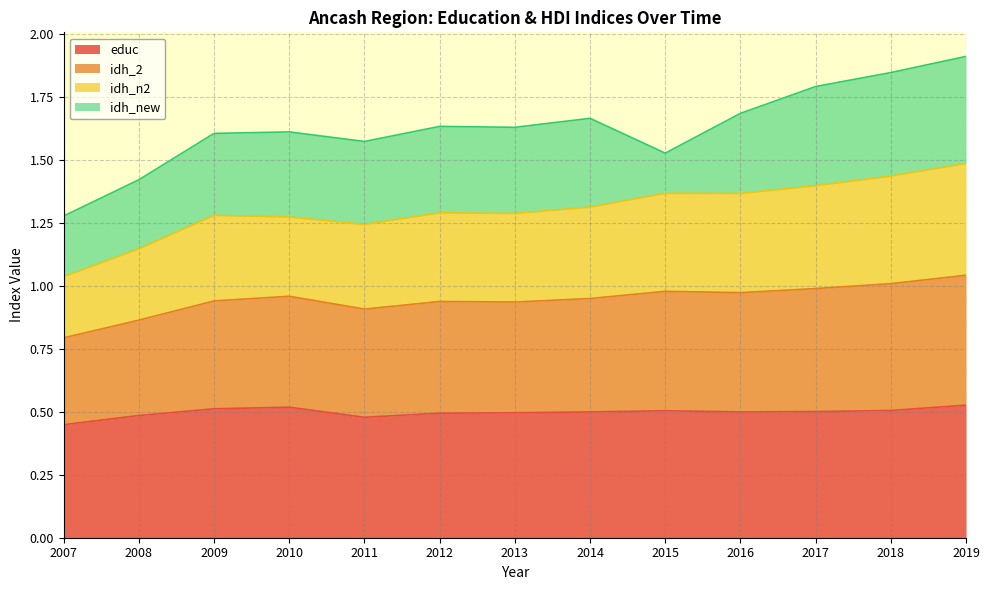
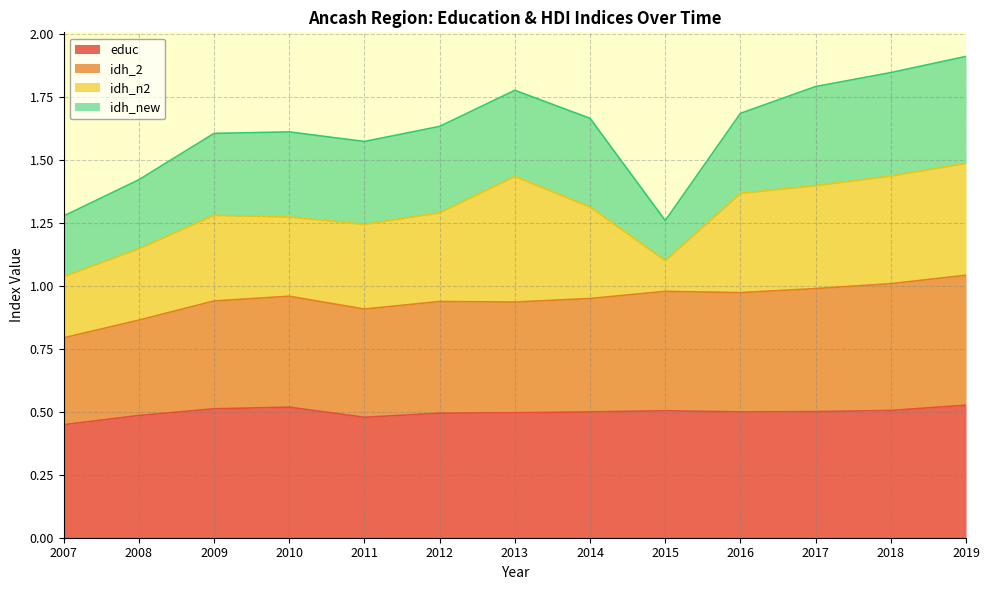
  {
    "idh_n2": {
      "2007": 0.24,
      "2008": 0.28,
      "2009": 0.34,
      "2010": 0.31,
      "2011": 0.34,
      "2012": 0.35,
-     "2013": 0.35,
+     "2013": 0.50,
      "2014": 0.36,
-     "2015": 0.39,
+     "2015": 0.12,
      "2016": 0.39,
      "2017": 0.41,
      "2018": 0.43,
      "2019": 0.44
    },
    "idh_new": {
      "2007": 0.24,
      "2008": 0.27,
      "2009": 0.33,
      "2010": 0.34,
      "2011": 0.33,
      "2012": 0.34,
      "2013": 0.34,
      "2014": 0.35,
      "2015": 0.16,
      "2016": 0.32,
      "2017": 0.39,
      "2018": 0.41,
      "2019": 0.43
    }
  }
